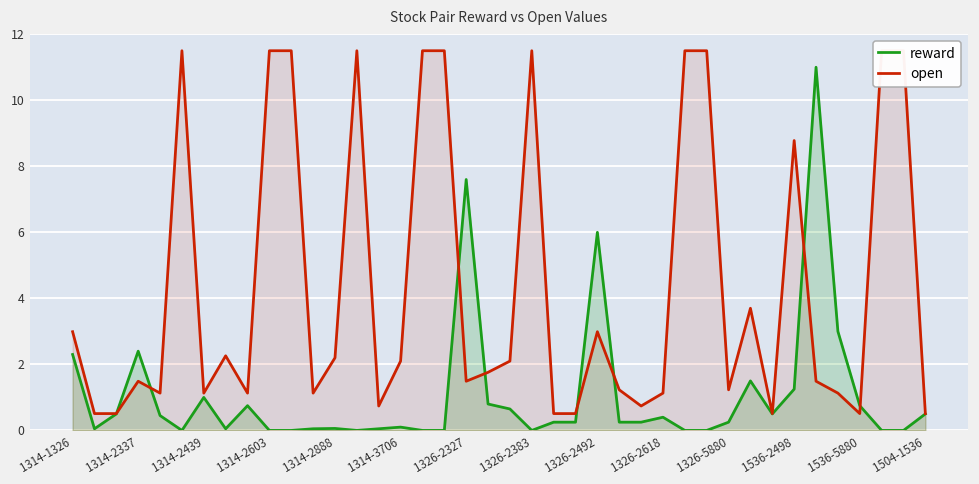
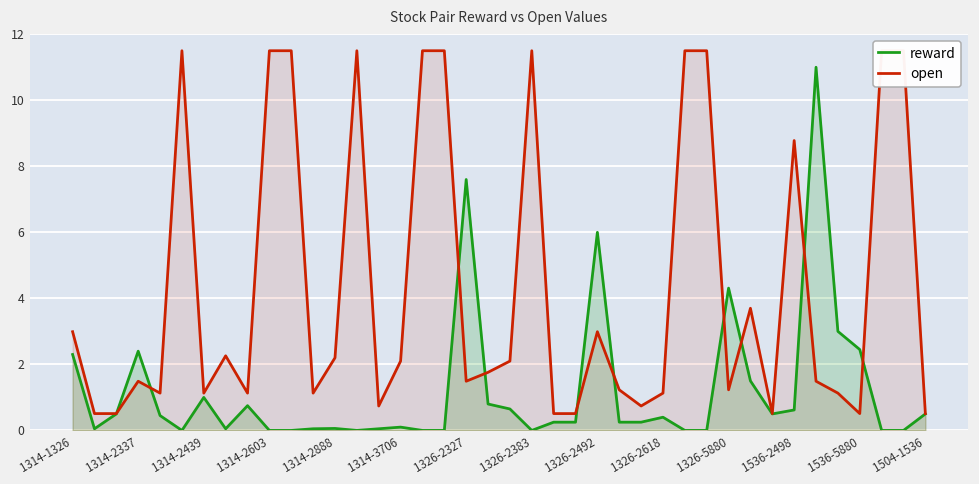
  {
    "reward": {
      "1314-1326": 2.3,
      "1314-2337": 2.4,
      "1314-2439": 1.0,
      "1314-2603": 0.0,
      "1314-2888": 0.1,
      "1314-3706": 0.1,
      "1326-2327": 7.6,
      "1326-2383": 0.0,
      "1326-2492": 6.0,
      "1326-2618": 0.4,
-     "1326-5880": 0.3,
-     "1536-2498": 1.3,
-     "1536-5880": 0.8
+     "1326-5880": 4.3,
+     "1536-2498": 0.6,
+     "1536-5880": 2.5
    },
    "open": {
      "1314-1326": 3.0,
      "1314-2337": 1.5,
      "1314-2439": 1.1,
      "1314-2603": 11.5,
      "1314-2888": 2.2,
      "1314-3706": 2.1,
      "1326-2327": 1.5,
      "1326-2383": 11.5,
      "1326-2492": 3.0,
      "1326-2618": 1.1,
      "1326-5880": 1.2,
      "1536-2498": 8.8,
      "1536-5880": 0.5
    }
  }
